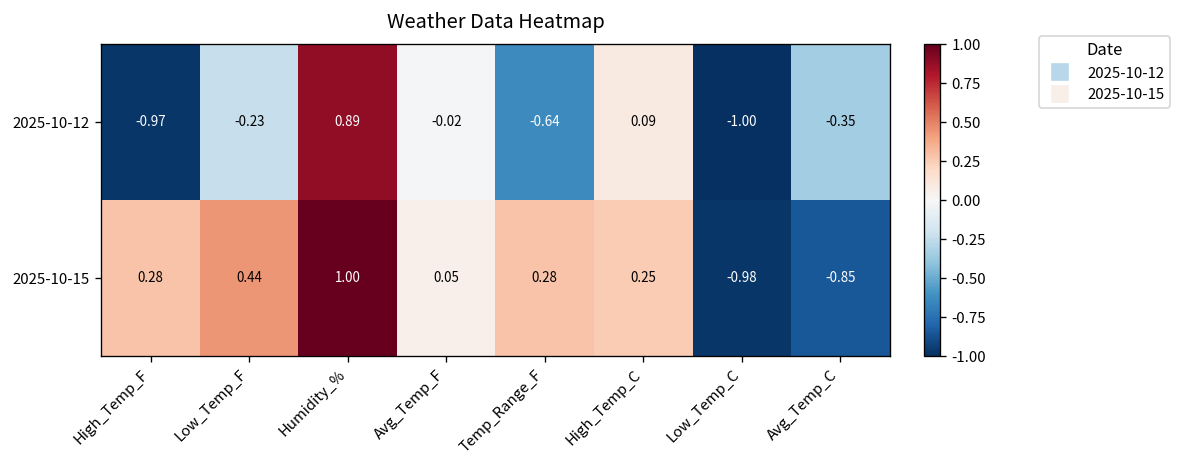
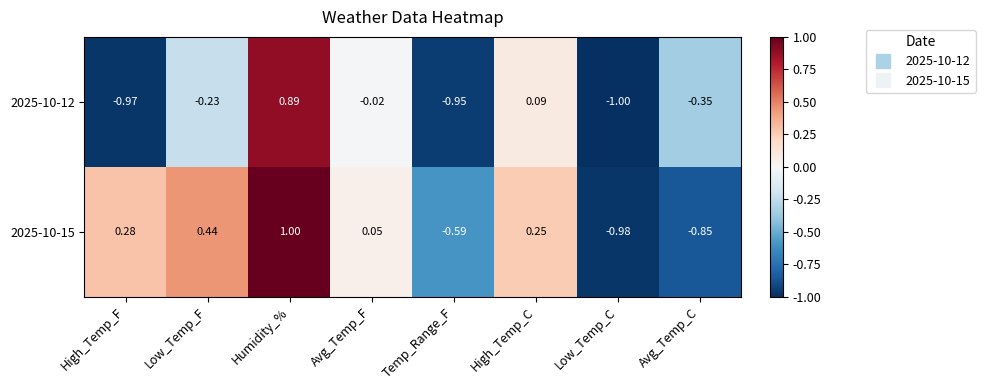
  {
    "2025-10-12": {
      "High_Temp_F": -0.97,
      "Low_Temp_F": -0.23,
      "Humidity_%": 0.89,
      "Avg_Temp_F": -0.02,
-     "Temp_Range_F": -0.64,
+     "Temp_Range_F": -0.95,
      "High_Temp_C": 0.09,
      "Low_Temp_C": -1.00,
      "Avg_Temp_C": -0.35
    },
    "2025-10-15": {
      "High_Temp_F": 0.28,
      "Low_Temp_F": 0.44,
      "Humidity_%": 1.00,
      "Avg_Temp_F": 0.05,
-     "Temp_Range_F": 0.28,
+     "Temp_Range_F": -0.59,
      "High_Temp_C": 0.25,
      "Low_Temp_C": -0.98,
      "Avg_Temp_C": -0.85
    }
  }
